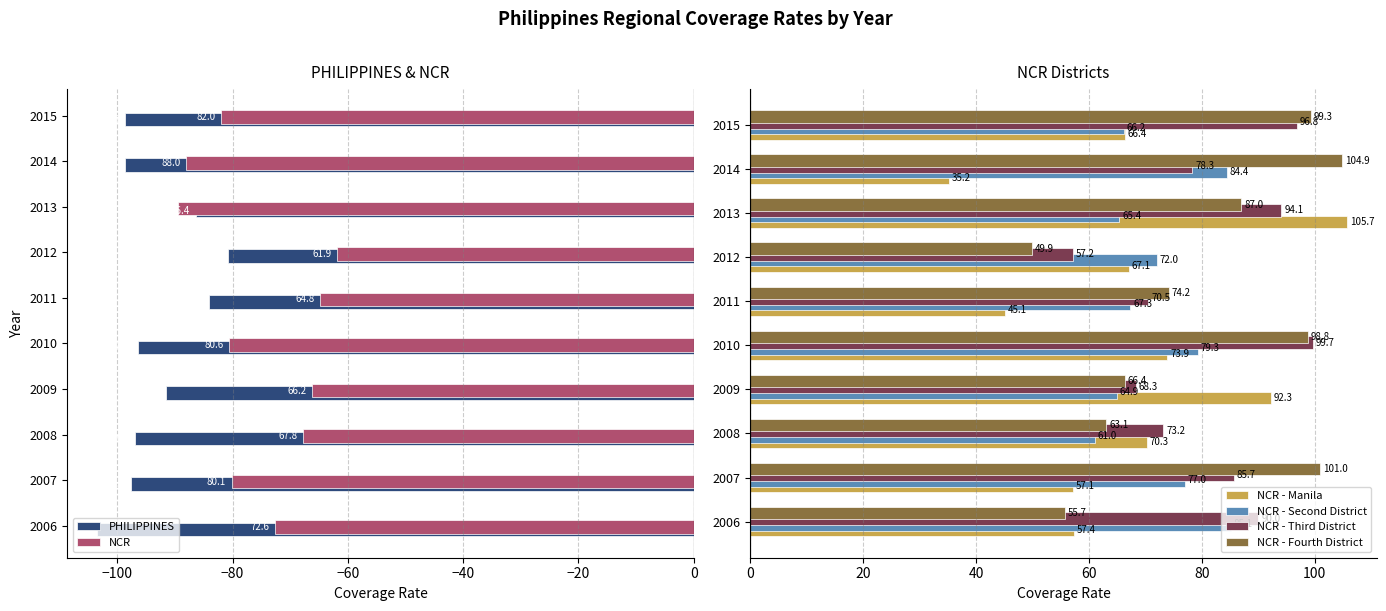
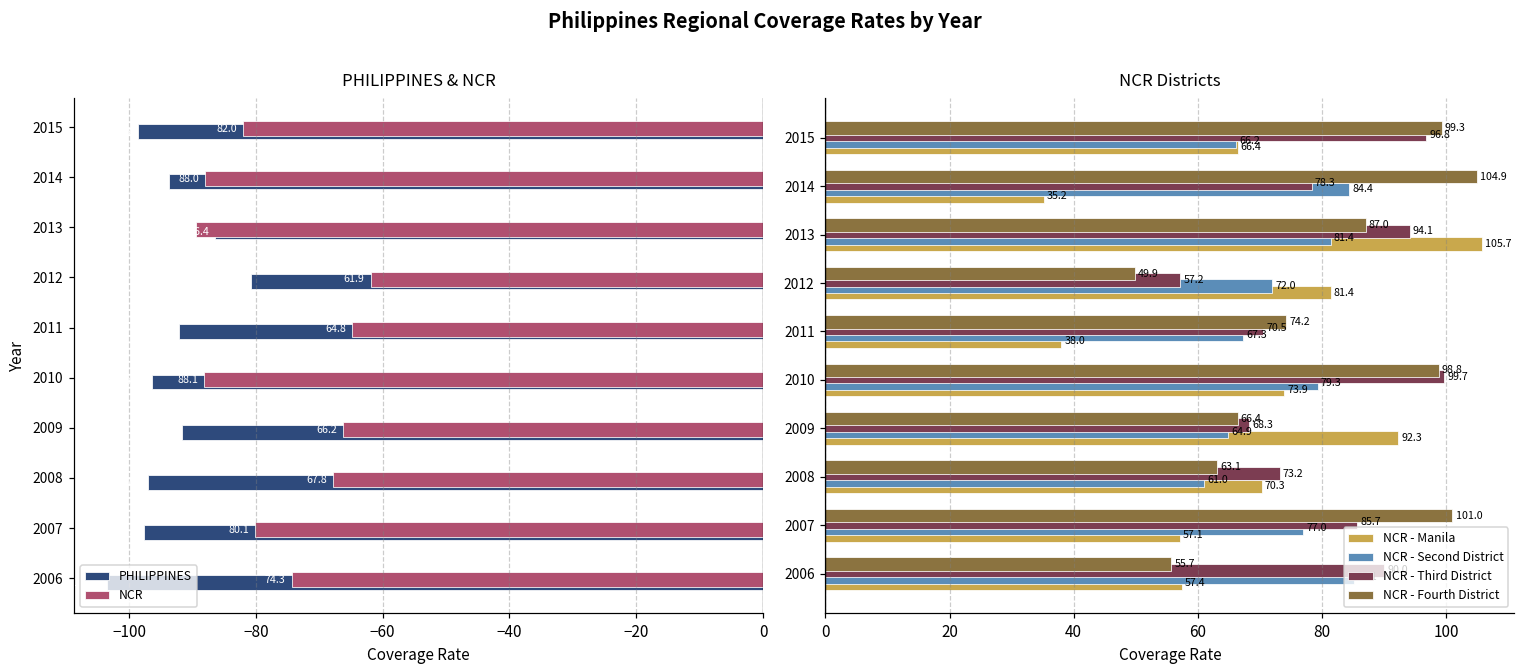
  {
    "PHILIPPINES & NCR": {
      "PHILIPPINES": {
-       "2014": -99,
-       "2011": -84
+       "2014": -94,
+       "2011": -92
      },
      "NCR": {
-       "2010": 80.6,
-       "2006": 72.6
+       "2010": 88.1,
+       "2006": 74.3
      }
    },
    "NCR Districts": {
      "NCR - Manila": {
        "2014": 35.2,
        "2013": 105.7,
-       "2012": 67.1,
-       "2011": 45.1,
+       "2012": 81.4,
+       "2011": 38.0,
        "2010": 73.9,
        "2009": 92.3,
        "2008": 70.3,
        "2007": 57.1,
        "2006": 57.4
      },
      "NCR - Second District": {
        "2014": 84.4,
-       "2013": 65.4,
+       "2013": 81.4,
        "2012": 72.0,
        "2011": 67.3,
        "2010": 79.3,
        "2009": 64.9,
        "2008": 61.0,
        "2007": 77.0
      }
    }
  }
